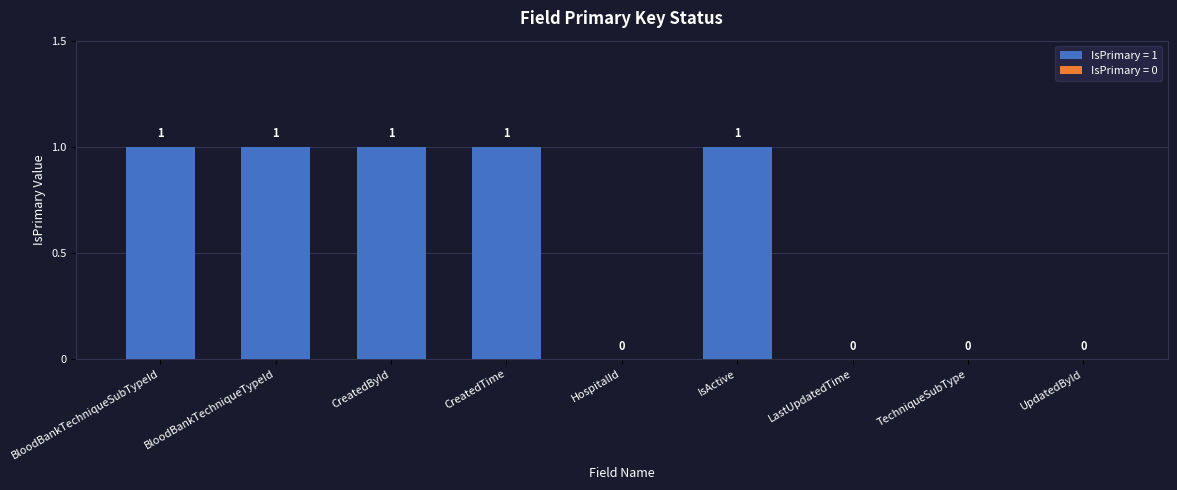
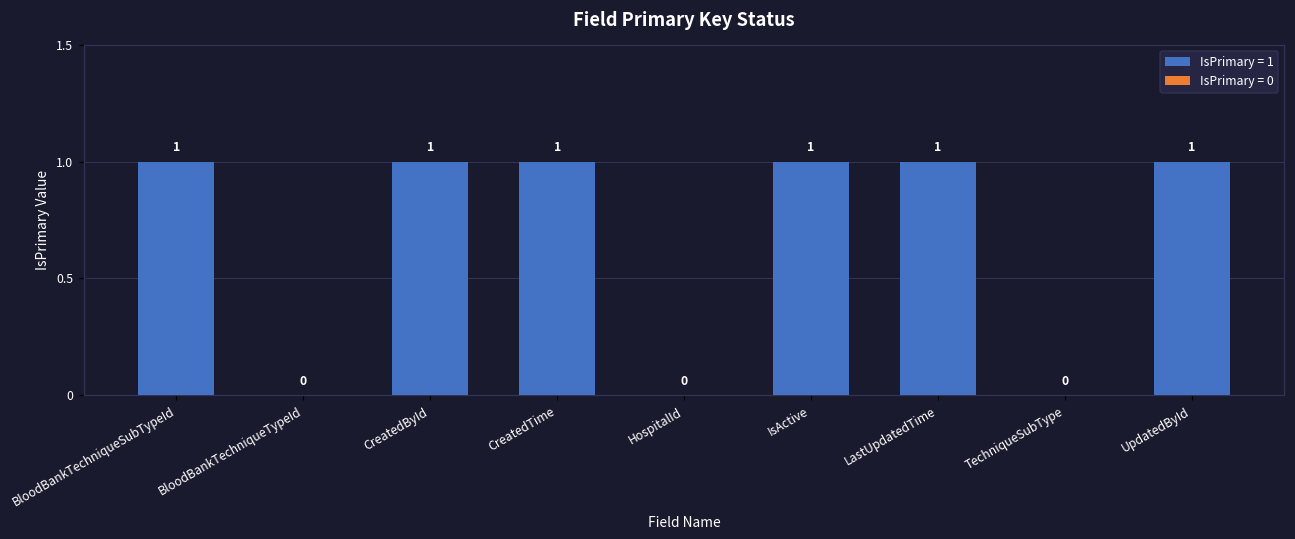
  {
    "BloodBankTechniqueSubTypeId": 1,
-   "BloodBankTechniqueTypeId": 1,
+   "BloodBankTechniqueTypeId": 0,
    "CreatedById": 1,
    "CreatedTime": 1,
    "HospitalId": 0,
    "IsActive": 1,
-   "LastUpdatedTime": 0,
+   "LastUpdatedTime": 1,
    "TechniqueSubType": 0,
-   "UpdatedById": 0
+   "UpdatedById": 1
  }
